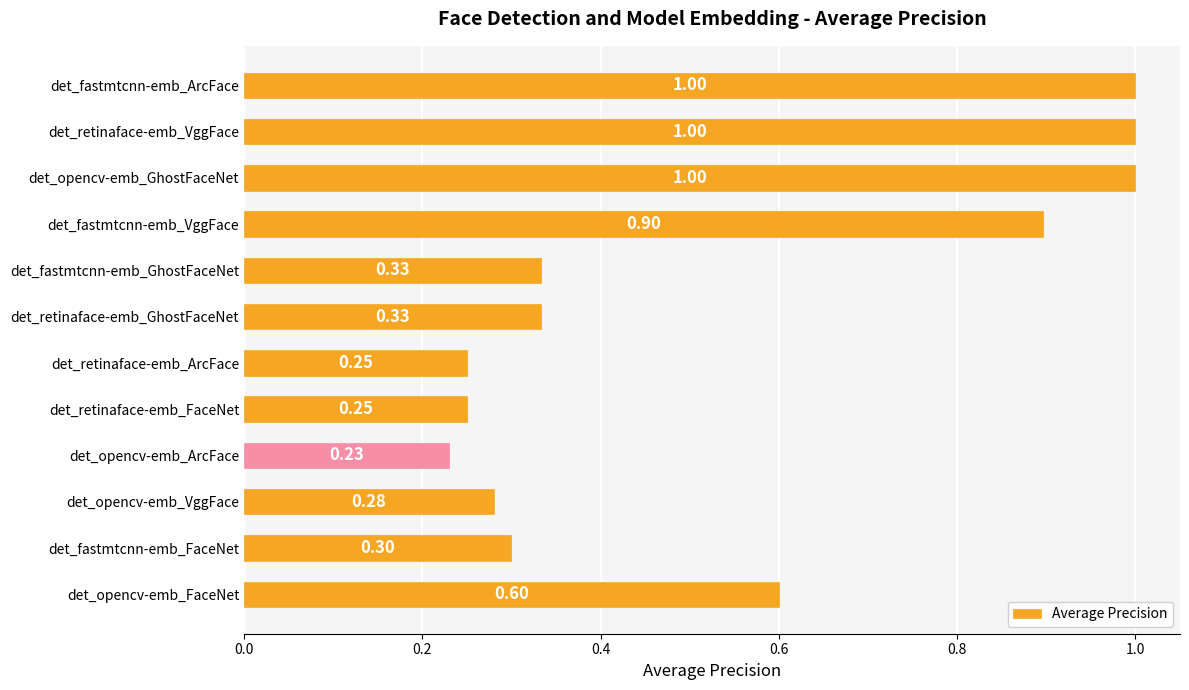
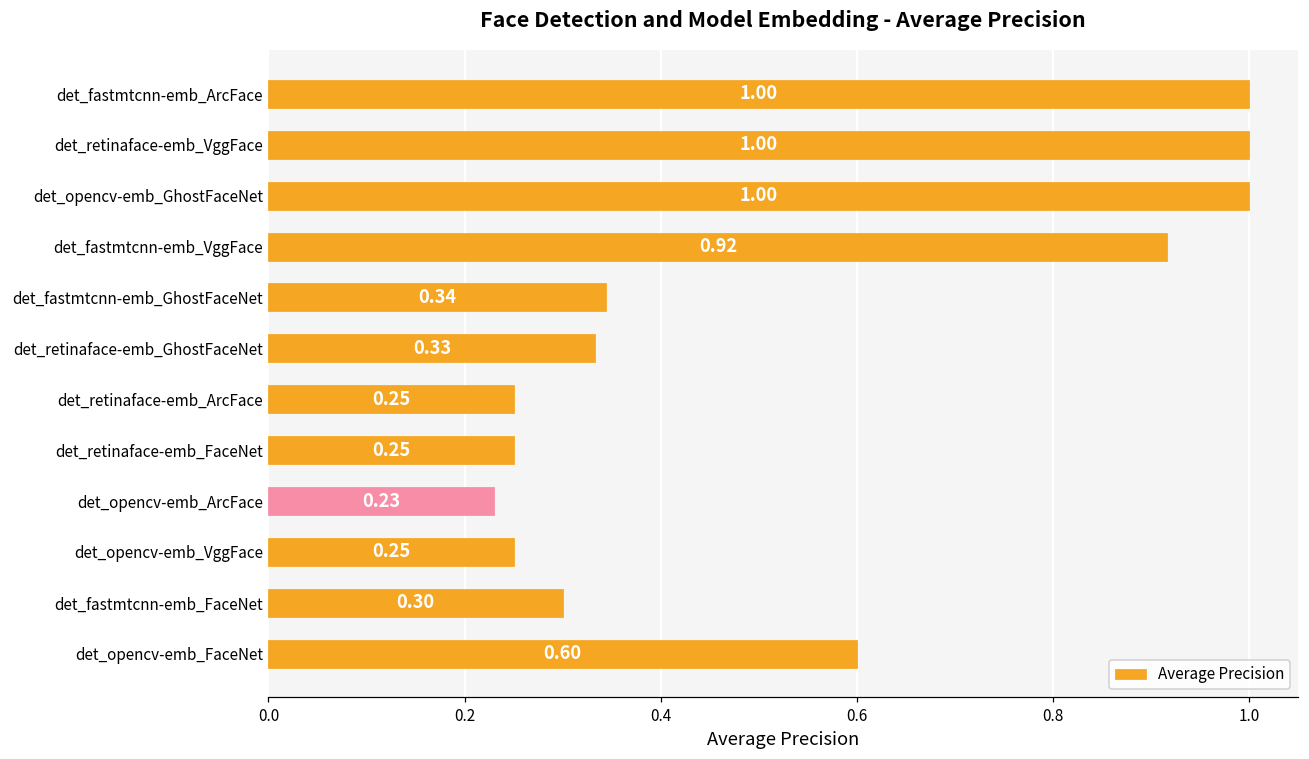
  {
    "det_fastmtcnn-emb_ArcFace": 1.00,
    "det_retinaface-emb_VggFace": 1.00,
    "det_opencv-emb_GhostFaceNet": 1.00,
-   "det_fastmtcnn-emb_VggFace": 0.90,
-   "det_fastmtcnn-emb_GhostFaceNet": 0.33,
+   "det_fastmtcnn-emb_VggFace": 0.92,
+   "det_fastmtcnn-emb_GhostFaceNet": 0.34,
    "det_retinaface-emb_GhostFaceNet": 0.33,
    "det_retinaface-emb_ArcFace": 0.25,
    "det_retinaface-emb_FaceNet": 0.25,
    "det_opencv-emb_ArcFace": 0.23,
-   "det_opencv-emb_VggFace": 0.28,
+   "det_opencv-emb_VggFace": 0.25,
    "det_fastmtcnn-emb_FaceNet": 0.30,
    "det_opencv-emb_FaceNet": 0.60
  }
